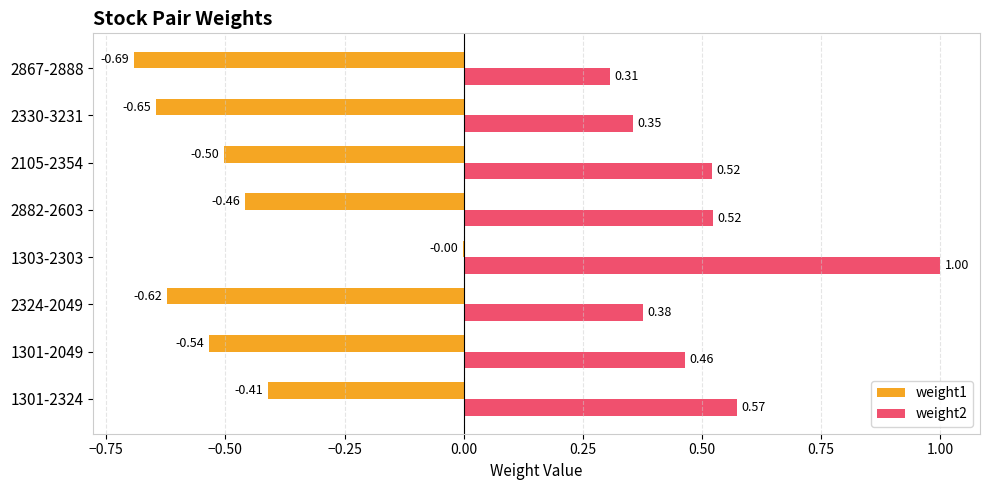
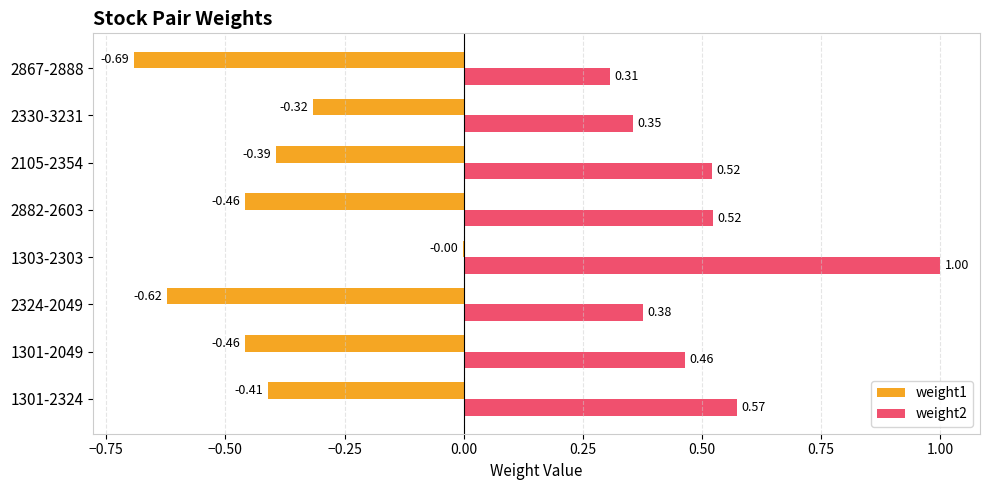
  {
    "weight1": {
      "2867-2888": -0.69,
-     "2330-3231": -0.65,
-     "2105-2354": -0.50,
+     "2330-3231": -0.32,
+     "2105-2354": -0.39,
      "2882-2603": -0.46,
      "1303-2303": -0.00,
      "2324-2049": -0.62,
-     "1301-2049": -0.54,
+     "1301-2049": -0.46,
      "1301-2324": -0.41
    },
    "weight2": {
      "2867-2888": 0.31,
      "2330-3231": 0.35,
      "2105-2354": 0.52,
      "2882-2603": 0.52,
      "1303-2303": 1.00,
      "2324-2049": 0.38,
      "1301-2049": 0.46,
      "1301-2324": 0.57
    }
  }
